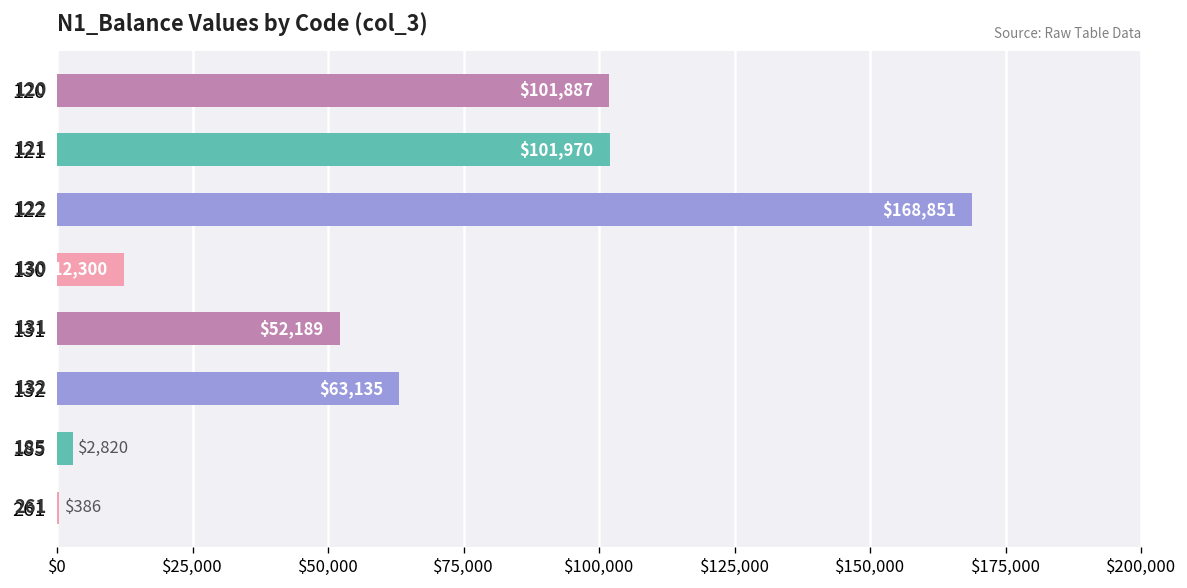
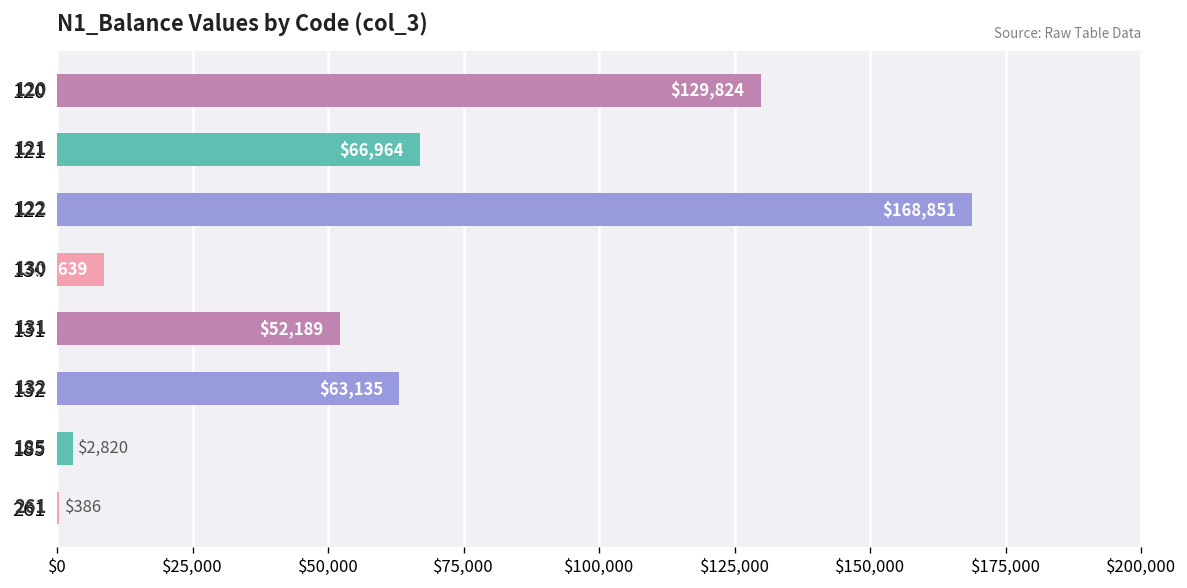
  {
-   "120": "$101,887",
-   "121": "$101,970",
+   "120": "$129,824",
+   "121": "$66,964",
    "122": "$168,851",
-   "130": "$12,300",
+   "130": "$8,639",
    "131": "$52,189",
    "132": "$63,135",
    "185": "$2,820",
    "261": "$386"
  }
